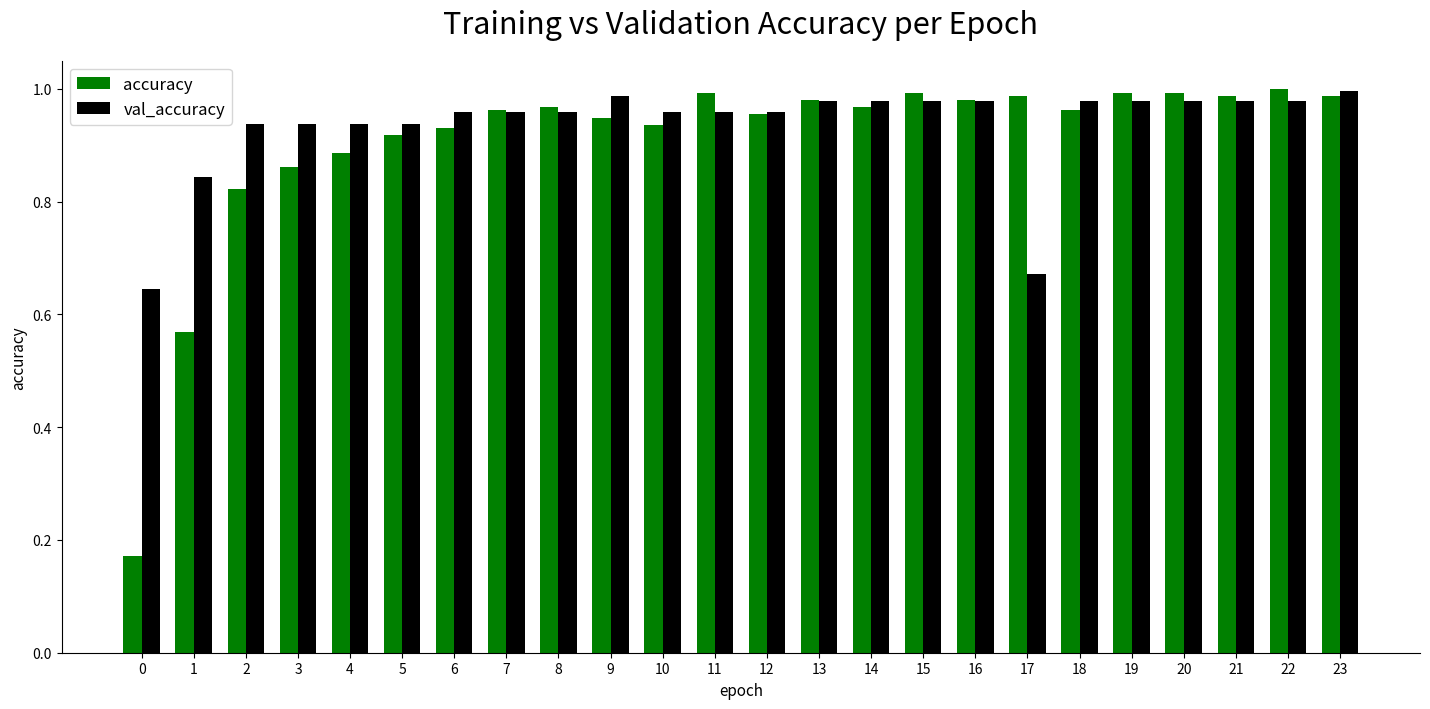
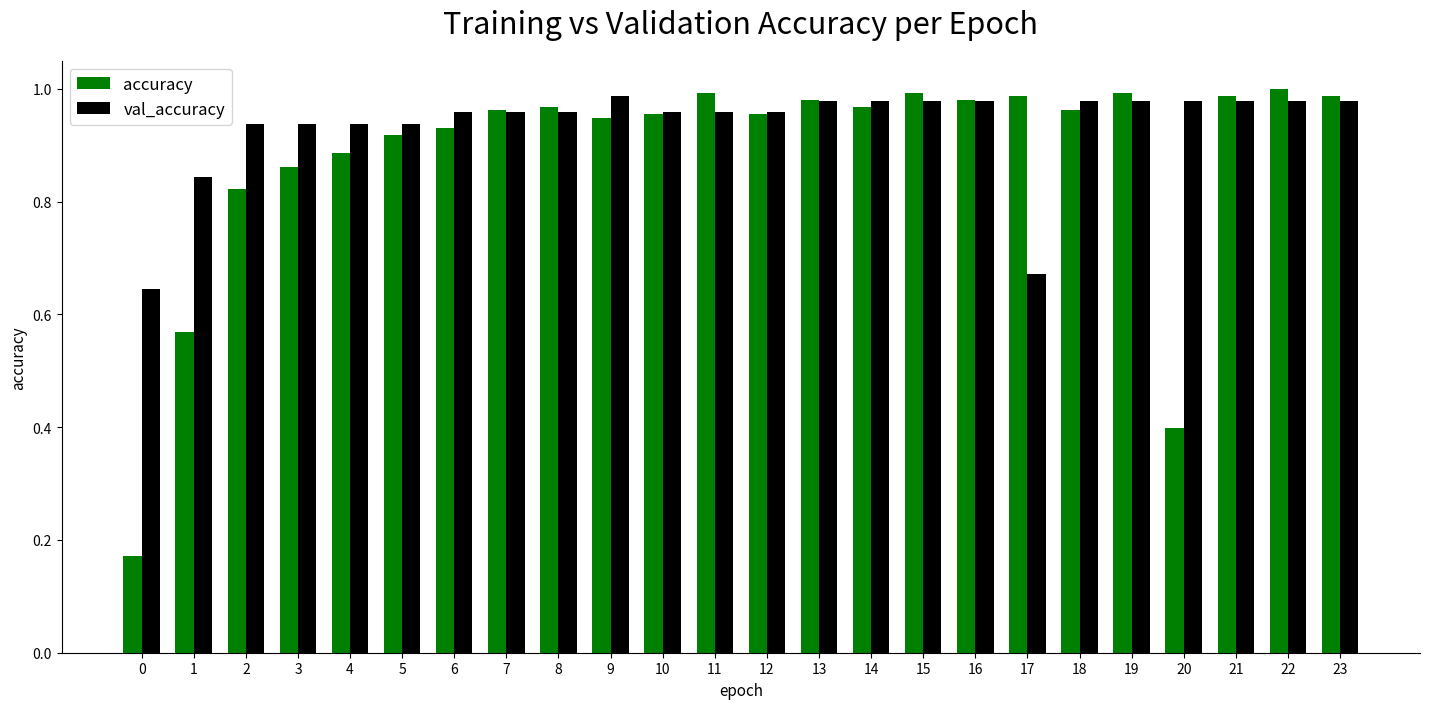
  {
    "accuracy": {
      "0": 0.17,
      "1": 0.57,
      "2": 0.82,
      "3": 0.86,
      "4": 0.89,
      "5": 0.92,
      "6": 0.93,
      "7": 0.96,
      "8": 0.97,
      "9": 0.95,
-     "10": 0.94,
+     "10": 0.96,
      "11": 0.99,
      "12": 0.96,
      "13": 0.98,
      "14": 0.97,
      "15": 0.99,
      "16": 0.98,
      "17": 0.99,
      "18": 0.96,
      "19": 0.99,
-     "20": 0.99,
+     "20": 0.40,
      "21": 0.99,
      "22": 1.00,
      "23": 0.99
    },
    "val_accuracy": {
      "0": 0.65,
      "1": 0.84,
      "2": 0.94,
      "3": 0.94,
      "4": 0.94,
      "5": 0.94,
      "6": 0.96,
      "7": 0.96,
      "8": 0.96,
      "9": 0.99,
      "10": 0.96,
      "11": 0.96,
      "12": 0.96,
      "13": 0.98,
      "14": 0.98,
      "15": 0.98,
      "16": 0.98,
      "17": 0.67,
      "18": 0.98,
      "19": 0.98,
      "20": 0.98,
      "21": 0.98,
      "22": 0.98,
-     "23": 1.00
+     "23": 0.98
    }
  }
